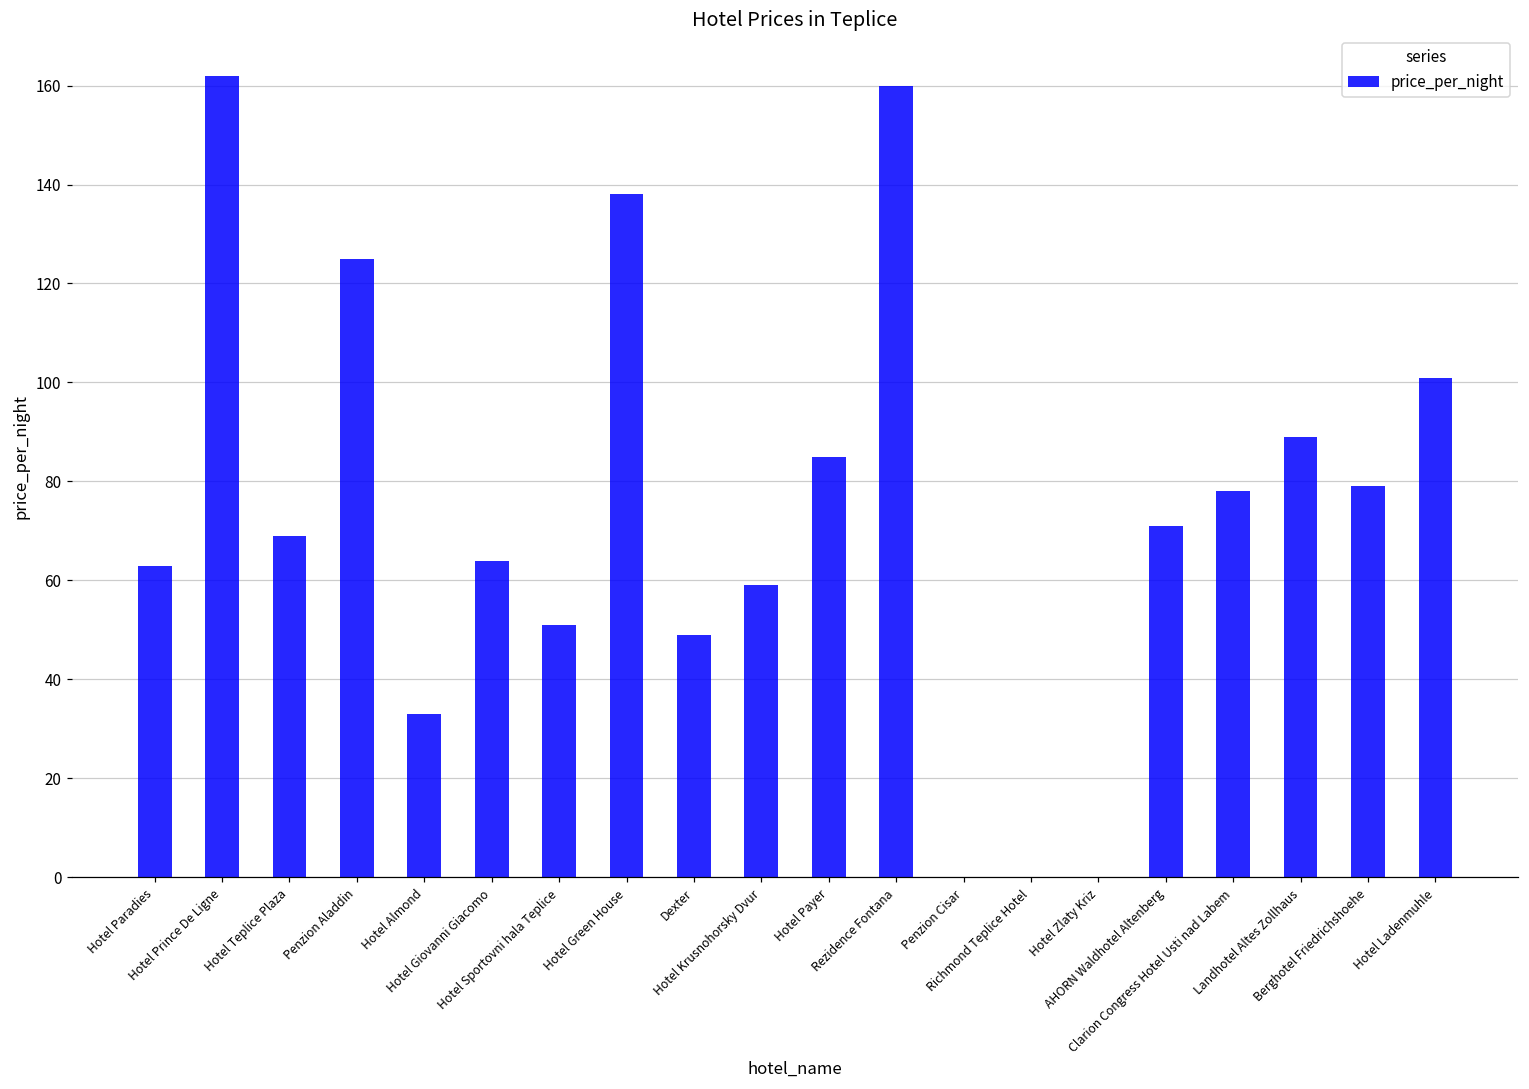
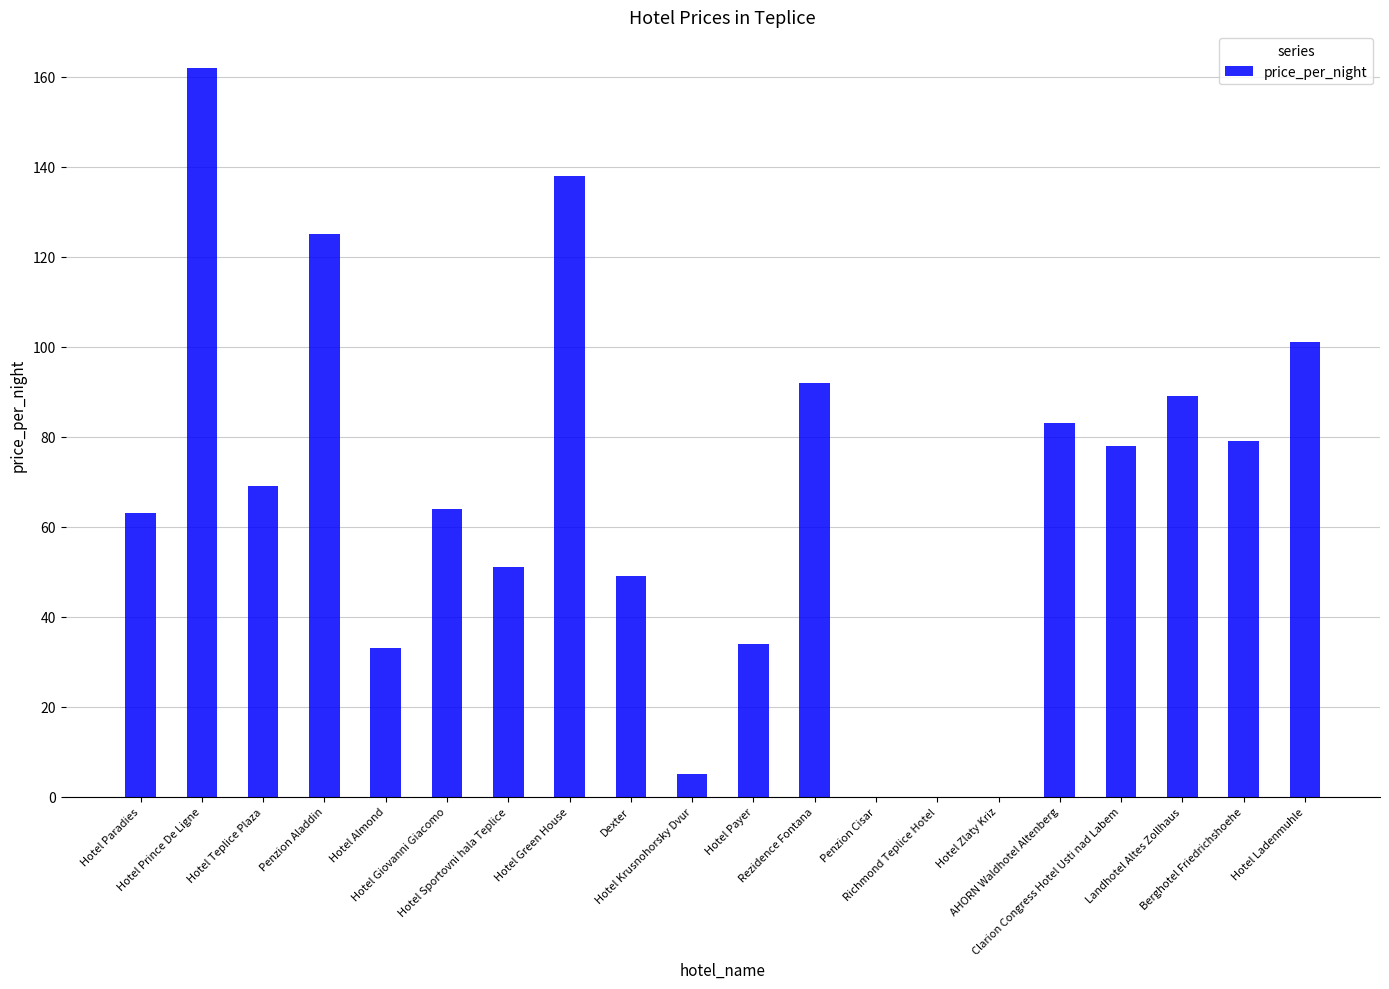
  {
    "Hotel Paradies": 63,
    "Hotel Prince De Ligne": 162,
    "Hotel Teplice Plaza": 69,
    "Penzion Aladdin": 125,
    "Hotel Almond": 33,
    "Hotel Giovanni Giacomo": 64,
    "Hotel Sportovni hala Teplice": 51,
    "Hotel Green House": 138,
    "Dexter": 49,
-   "Hotel Krusnohorsky Dvur": 59,
-   "Hotel Payer": 85,
-   "Rezidence Fontana": 160,
+   "Hotel Krusnohorsky Dvur": 5,
+   "Hotel Payer": 34,
+   "Rezidence Fontana": 92,
    "Penzion Cisar": 0,
    "Richmond Teplice Hotel": 0,
    "Hotel Zlaty Kriz": 0,
-   "AHORN Waldhotel Altenberg": 71,
+   "AHORN Waldhotel Altenberg": 83,
    "Clarion Congress Hotel Usti nad Labem": 78,
    "Landhotel Altes Zollhaus": 89,
    "Berghotel Friedrichshoehe": 79,
    "Hotel Ladenmuhle": 101
  }
